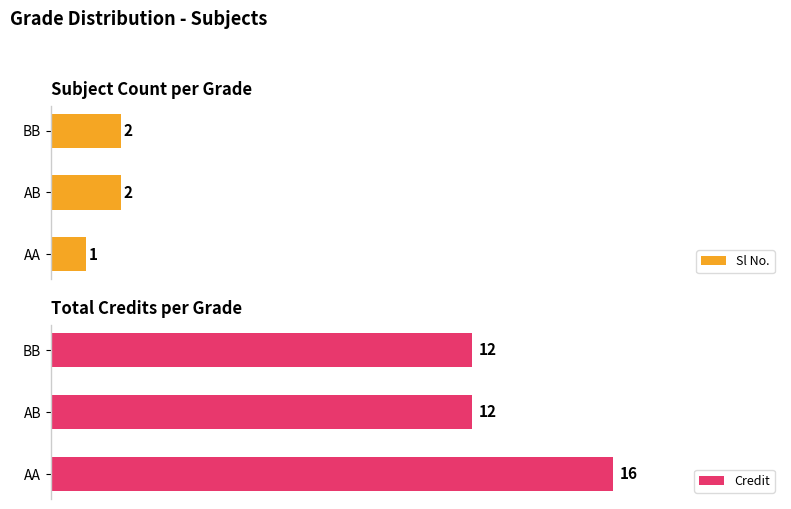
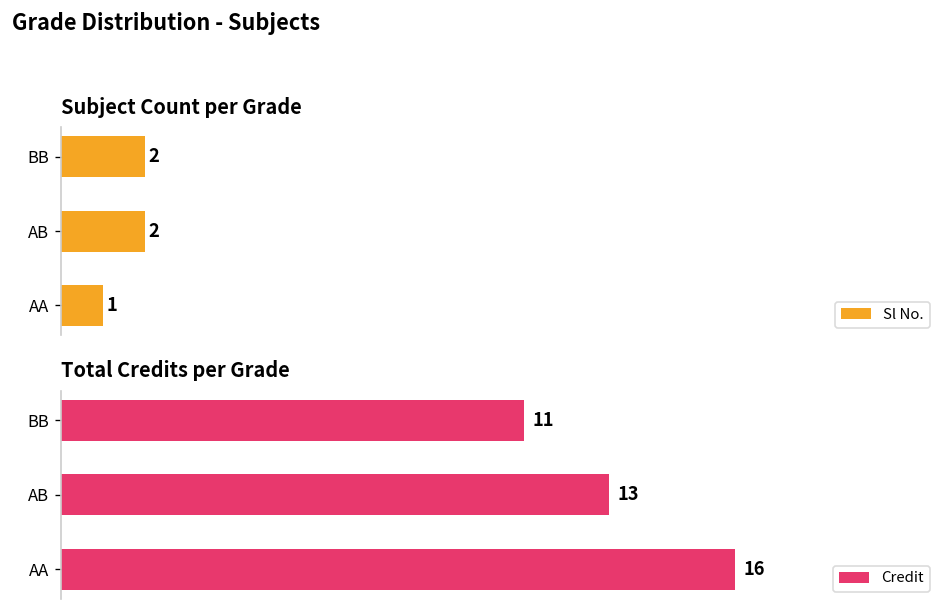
  {
    "Subject Count per Grade": {
      "BB": 2,
      "AB": 2,
      "AA": 1
    },
    "Total Credits per Grade": {
-     "BB": 12,
-     "AB": 12,
+     "BB": 11,
+     "AB": 13,
      "AA": 16
    }
  }
